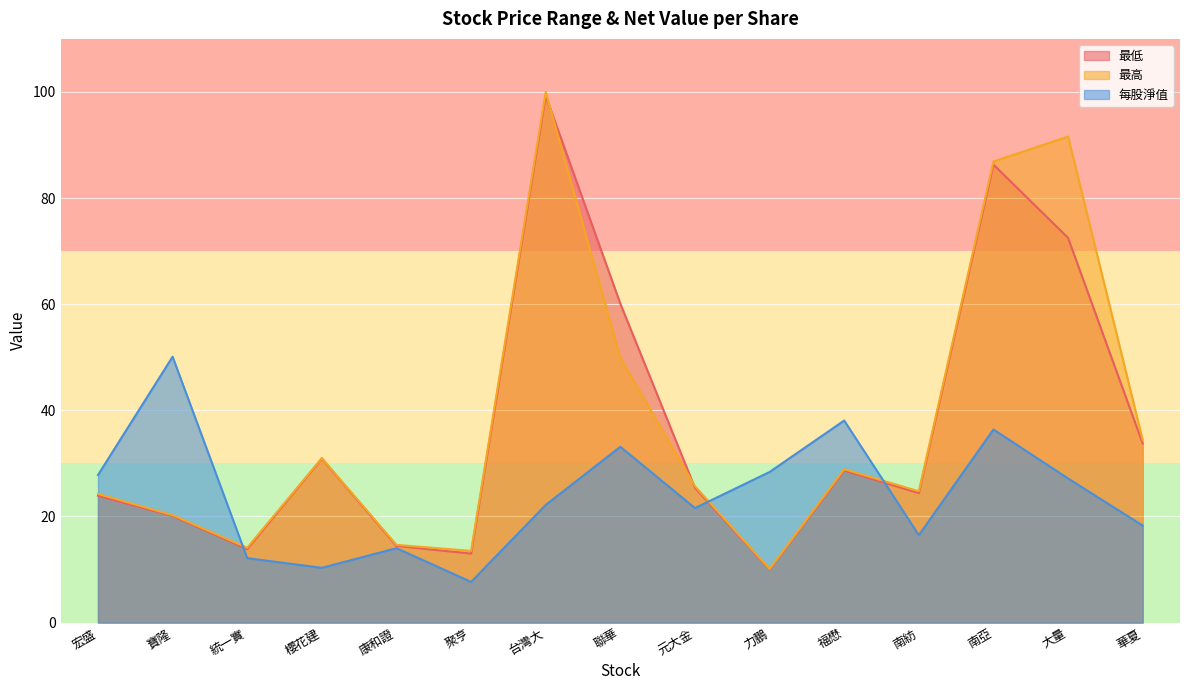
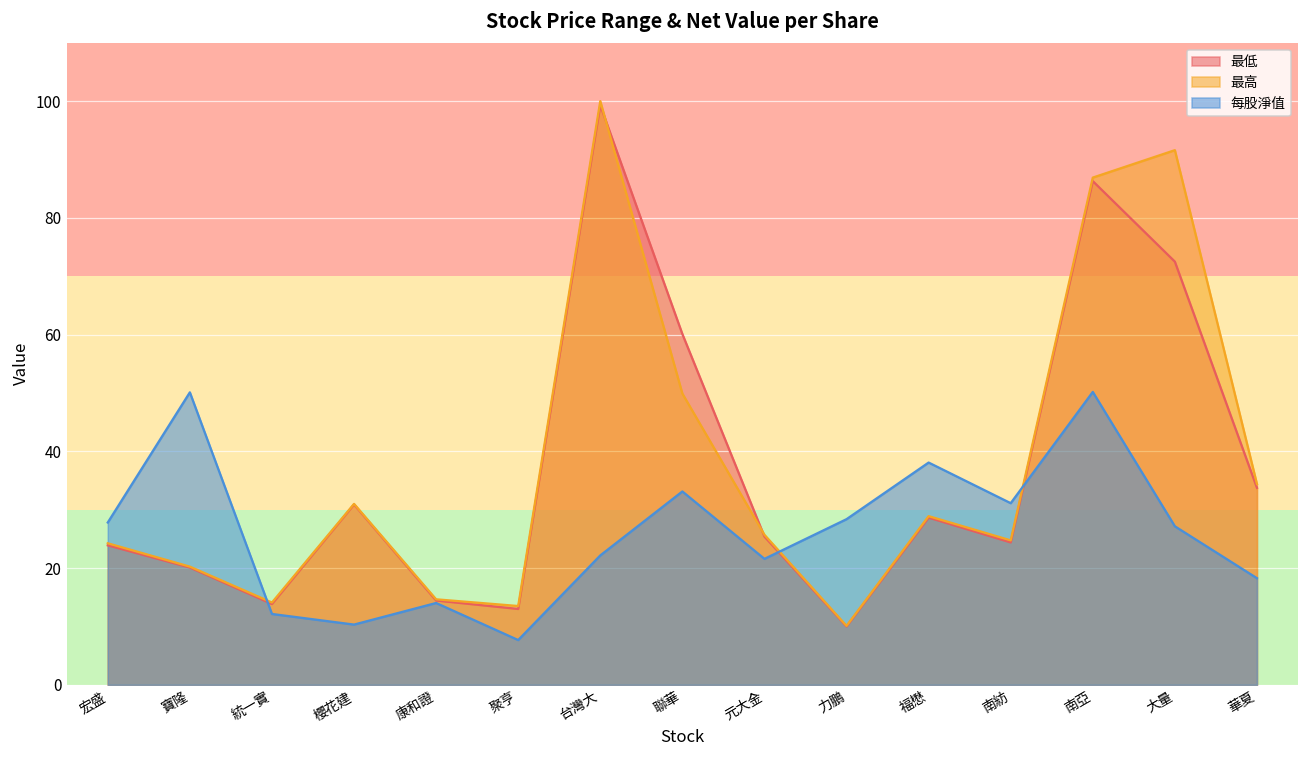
  {
    "最低": {
      "聚亨": 13,
      "台灣大": 99,
      "聯華": 60,
      "南亞": 86,
      "大量": 73,
      "華夏": 34
    },
    "最高": {
      "聚亨": 14,
      "台灣大": 100,
      "聯華": 50,
      "南亞": 87,
      "大量": 92,
      "華夏": 34
    },
    "每股淨值": {
      "宏盛": 28,
      "寶隆": 50,
      "統一實": 12,
      "櫻花建": 10,
      "聚亨": 8,
      "台灣大": 22,
      "聯華": 33,
      "元大金": 22,
      "力鵬": 28,
      "福懋": 38,
-     "南紡": 16,
-     "南亞": 36,
+     "南紡": 31,
+     "南亞": 50,
      "大量": 27,
      "華夏": 18
    }
  }
